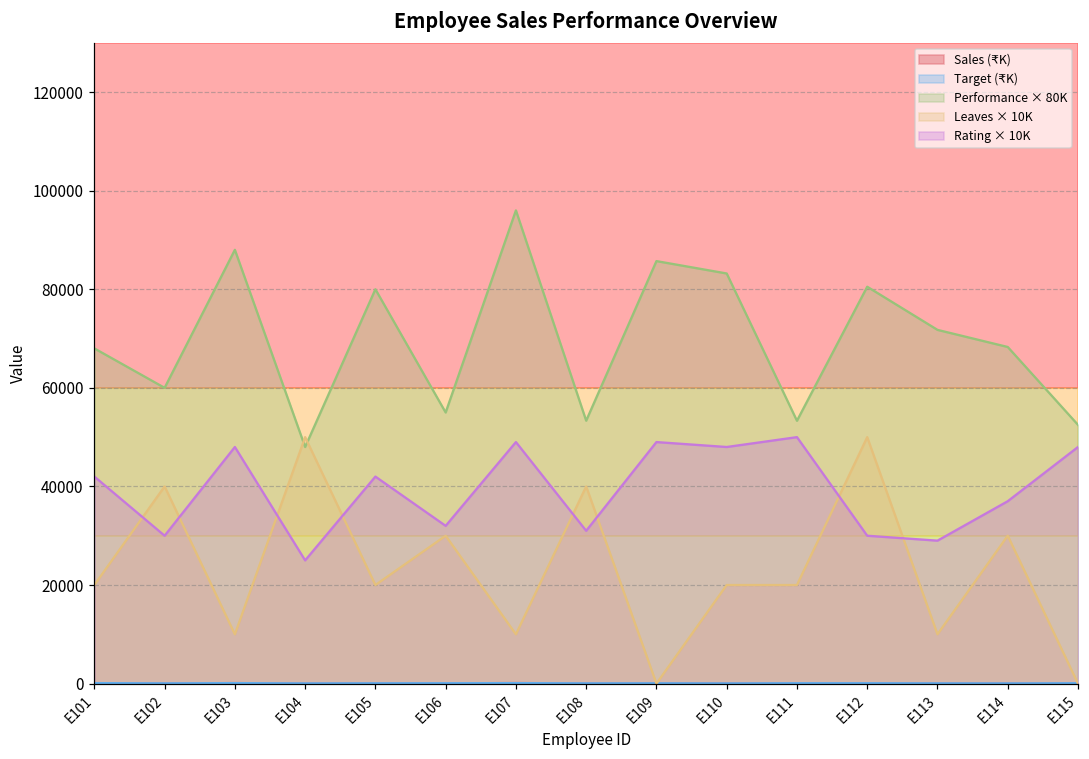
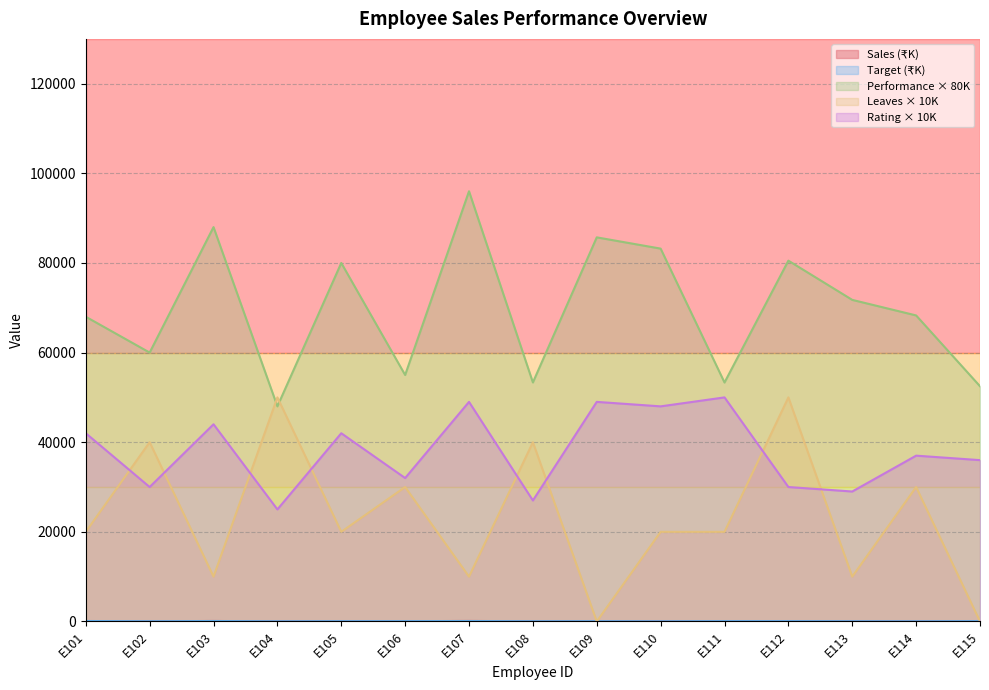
  {
    "Target (₹K)": {
      "E101": 0,
      "E102": 0,
      "E103": 0,
      "E104": 0,
      "E105": 0,
      "E106": 0,
      "E107": 0,
      "E108": 0,
      "E110": 0,
      "E111": 0,
      "E112": 0,
      "E113": 0,
      "E114": 0
    },
    "Rating × 10K": {
      "E101": 42000,
      "E102": 30000,
-     "E103": 48000,
+     "E103": 44000,
      "E104": 25000,
      "E105": 42000,
      "E106": 32000,
      "E107": 49000,
-     "E108": 31000,
+     "E108": 27000,
      "E109": 49000,
      "E110": 48000,
      "E111": 50000,
      "E112": 30000,
      "E113": 29000,
      "E114": 37000,
-     "E115": 48000
+     "E115": 36000
    }
  }
